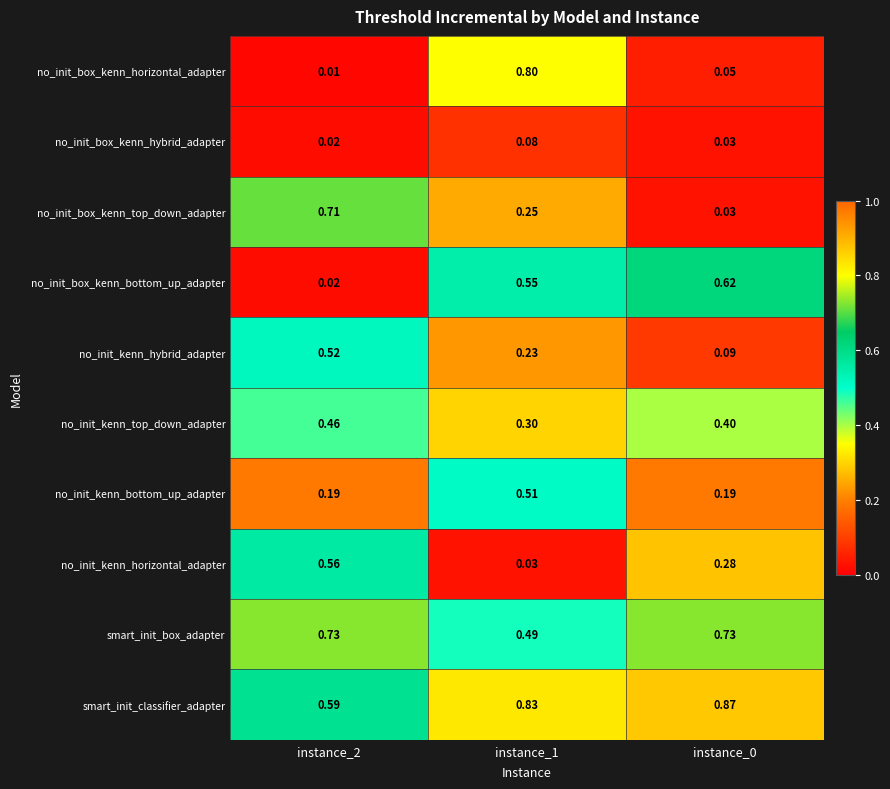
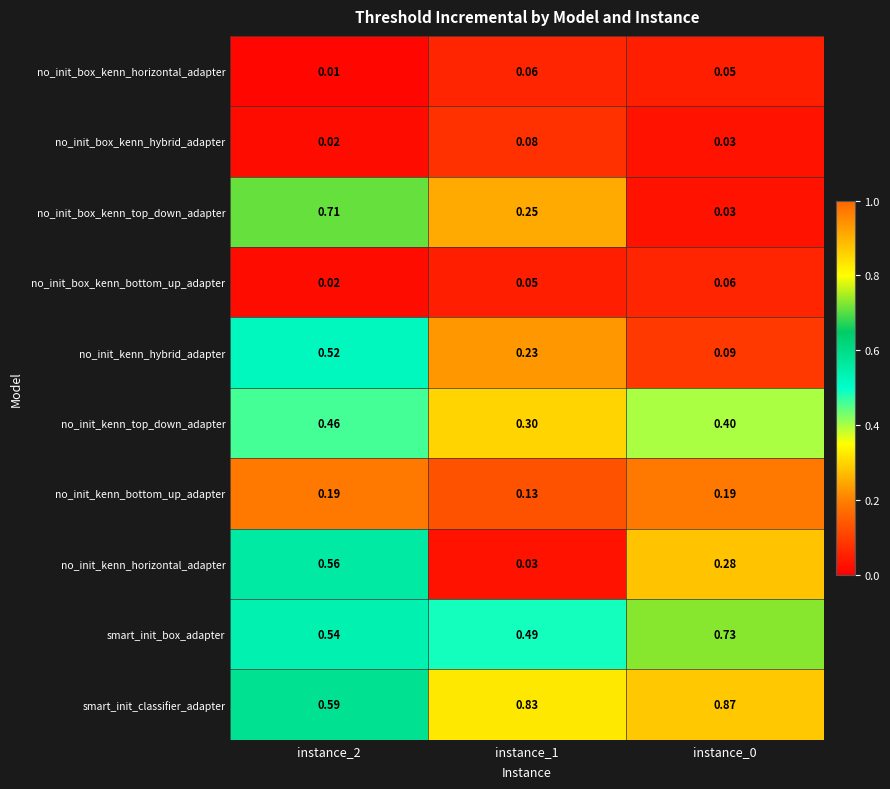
  {
    "no_init_box_kenn_horizontal_adapter": {
      "instance_2": 0.01,
-     "instance_1": 0.80,
+     "instance_1": 0.06,
      "instance_0": 0.05
    },
    "no_init_box_kenn_hybrid_adapter": {
      "instance_2": 0.02,
      "instance_1": 0.08,
      "instance_0": 0.03
    },
    "no_init_box_kenn_top_down_adapter": {
      "instance_2": 0.71,
      "instance_1": 0.25,
      "instance_0": 0.03
    },
    "no_init_box_kenn_bottom_up_adapter": {
      "instance_2": 0.02,
-     "instance_1": 0.55,
-     "instance_0": 0.62
+     "instance_1": 0.05,
+     "instance_0": 0.06
    },
    "no_init_kenn_hybrid_adapter": {
      "instance_2": 0.52,
      "instance_1": 0.23,
      "instance_0": 0.09
    },
    "no_init_kenn_top_down_adapter": {
      "instance_2": 0.46,
      "instance_1": 0.30,
      "instance_0": 0.40
    },
    "no_init_kenn_bottom_up_adapter": {
      "instance_2": 0.19,
-     "instance_1": 0.51,
+     "instance_1": 0.13,
      "instance_0": 0.19
    },
    "no_init_kenn_horizontal_adapter": {
      "instance_2": 0.56,
      "instance_1": 0.03,
      "instance_0": 0.28
    },
    "smart_init_box_adapter": {
-     "instance_2": 0.73,
+     "instance_2": 0.54,
      "instance_1": 0.49,
      "instance_0": 0.73
    },
    "smart_init_classifier_adapter": {
      "instance_2": 0.59,
      "instance_1": 0.83,
      "instance_0": 0.87
    }
  }
